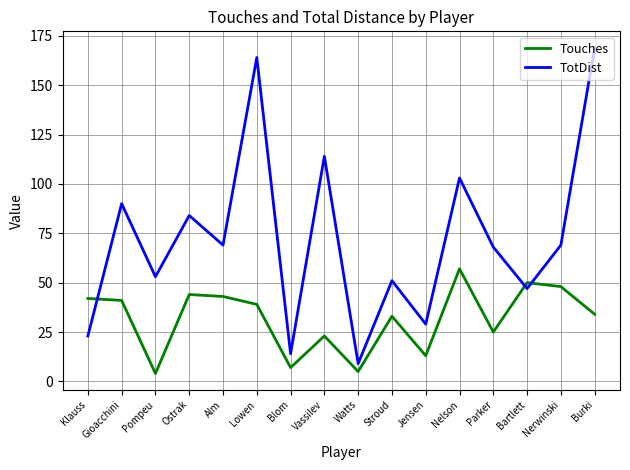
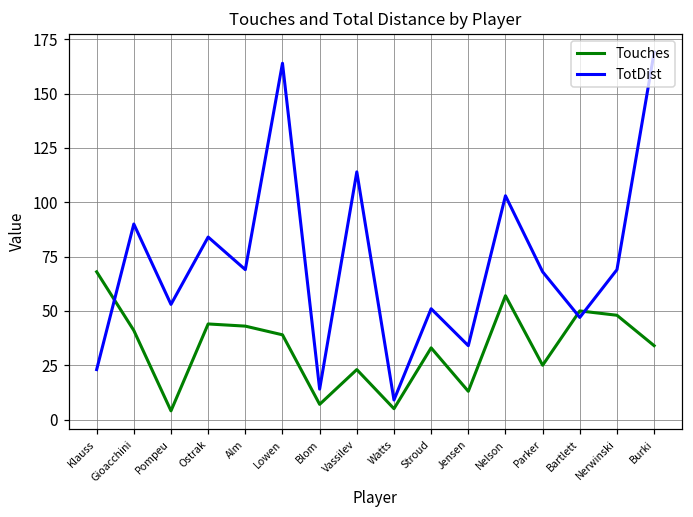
  {
    "Touches": {
-     "Klauss": 42,
+     "Klauss": 68,
      "Gioacchini": 41,
      "Pompeu": 4,
      "Ostrak": 44,
      "Alm": 43,
      "Lowen": 39,
      "Blom": 7,
      "Vassilev": 23,
      "Watts": 5,
      "Stroud": 33,
      "Jensen": 13,
      "Nelson": 57,
      "Parker": 25,
      "Bartlett": 50,
      "Nerwinski": 48,
      "Burki": 34
    },
    "TotDist": {
      "Klauss": 23,
      "Gioacchini": 90,
      "Pompeu": 53,
      "Ostrak": 84,
      "Alm": 69,
      "Lowen": 164,
      "Blom": 14,
      "Vassilev": 114,
      "Watts": 9,
      "Stroud": 51,
-     "Jensen": 29,
+     "Jensen": 34,
      "Nelson": 103,
      "Parker": 68,
      "Bartlett": 47,
      "Nerwinski": 69
    }
  }
